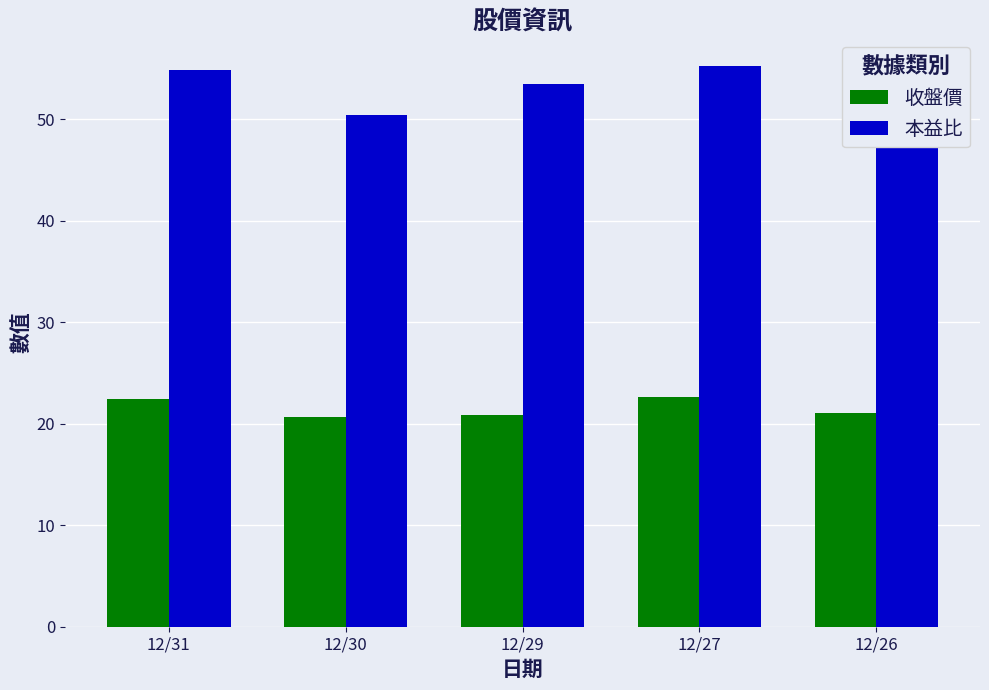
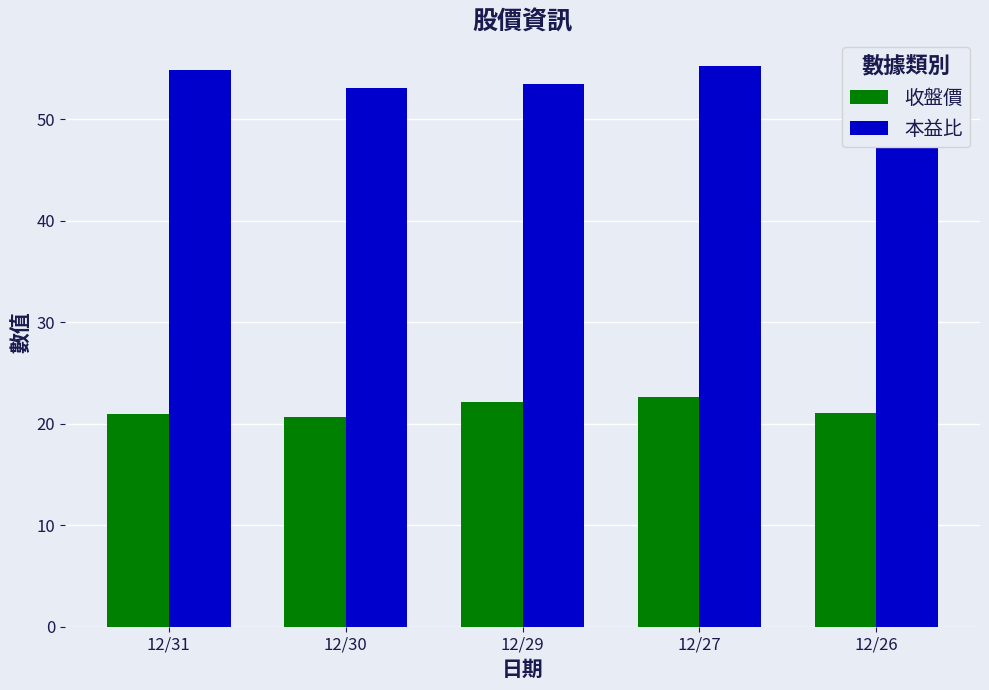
  {
    "收盤價": {
-     "12/31": 22.4,
+     "12/31": 21.0,
      "12/30": 20.7,
-     "12/29": 20.9,
+     "12/29": 22.2,
      "12/27": 22.6,
      "12/26": 21.1
    },
    "本益比": {
      "12/31": 54.9,
-     "12/30": 50.4,
+     "12/30": 53.1,
      "12/29": 53.5,
      "12/27": 55.3
    }
  }
